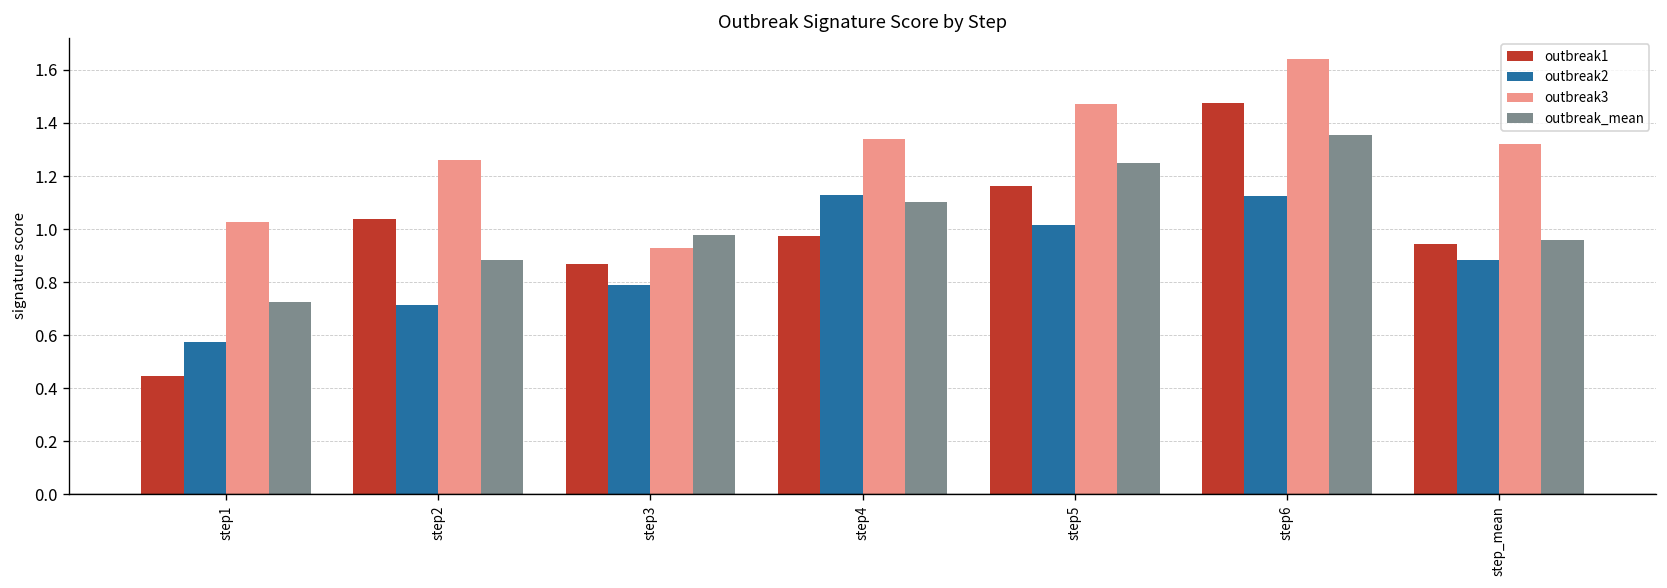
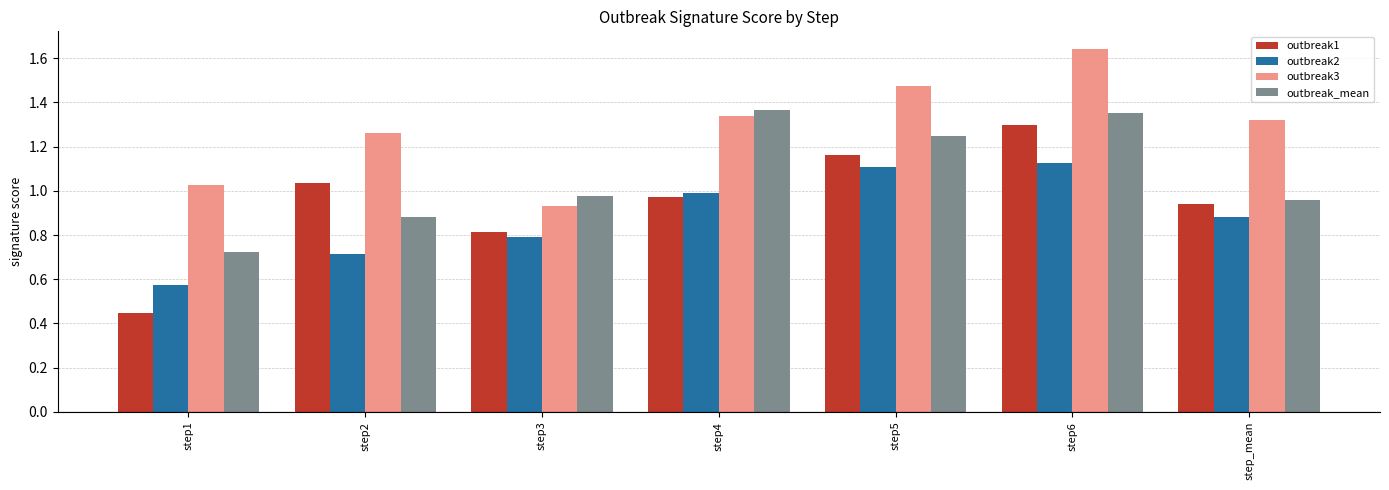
  {
    "outbreak1": {
      "step1": 0.45,
      "step2": 1.04,
-     "step3": 0.87,
+     "step3": 0.82,
      "step4": 0.97,
      "step5": 1.16,
-     "step6": 1.48,
+     "step6": 1.30,
      "step_mean": 0.94
    },
    "outbreak2": {
      "step1": 0.57,
      "step2": 0.71,
      "step3": 0.79,
-     "step4": 1.13,
-     "step5": 1.02,
+     "step4": 0.99,
+     "step5": 1.11,
      "step6": 1.12,
      "step_mean": 0.88
    },
    "outbreak3": {
      "step1": 1.03,
      "step2": 1.26,
      "step3": 0.93,
      "step4": 1.34,
      "step5": 1.47,
      "step6": 1.64,
      "step_mean": 1.32
    },
    "outbreak_mean": {
      "step1": 0.72,
      "step2": 0.88,
      "step3": 0.98,
-     "step4": 1.10,
+     "step4": 1.36,
      "step5": 1.25,
      "step6": 1.35,
      "step_mean": 0.96
    }
  }
